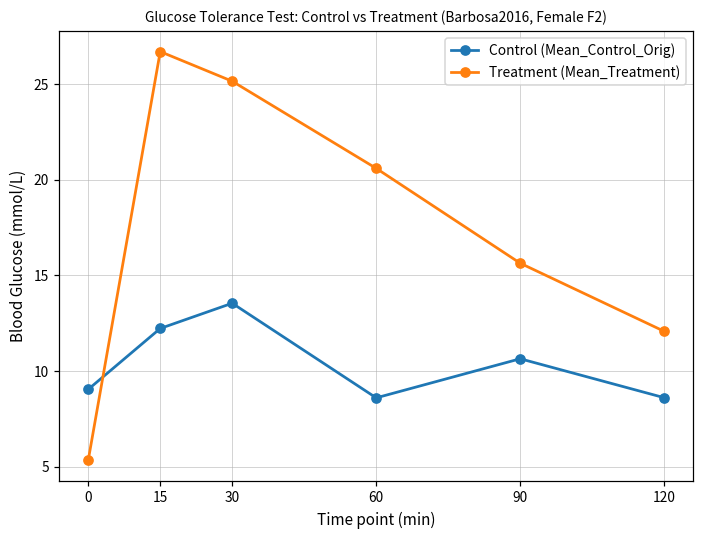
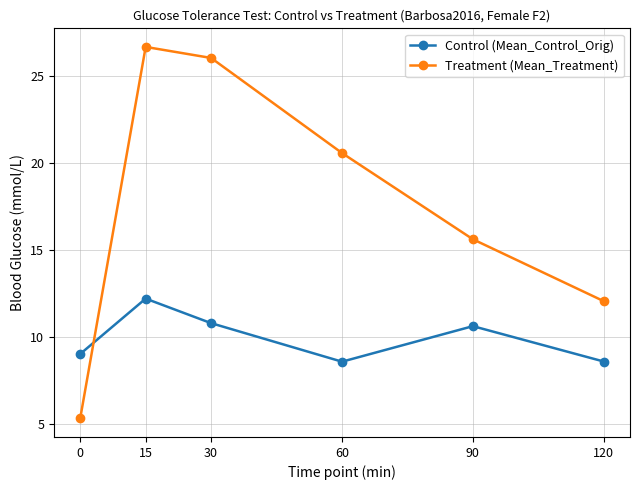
  {
    "Control (Mean_Control_Orig)": {
      "0": 9.0,
      "15": 12.2,
-     "30": 13.5,
+     "30": 10.8,
      "60": 8.6,
      "90": 10.6,
      "120": 8.6
    },
    "Treatment (Mean_Treatment)": {
      "0": 5.3,
      "15": 26.7,
-     "30": 25.1,
+     "30": 26.1,
      "60": 20.6,
      "90": 15.6,
      "120": 12.1
    }
  }
